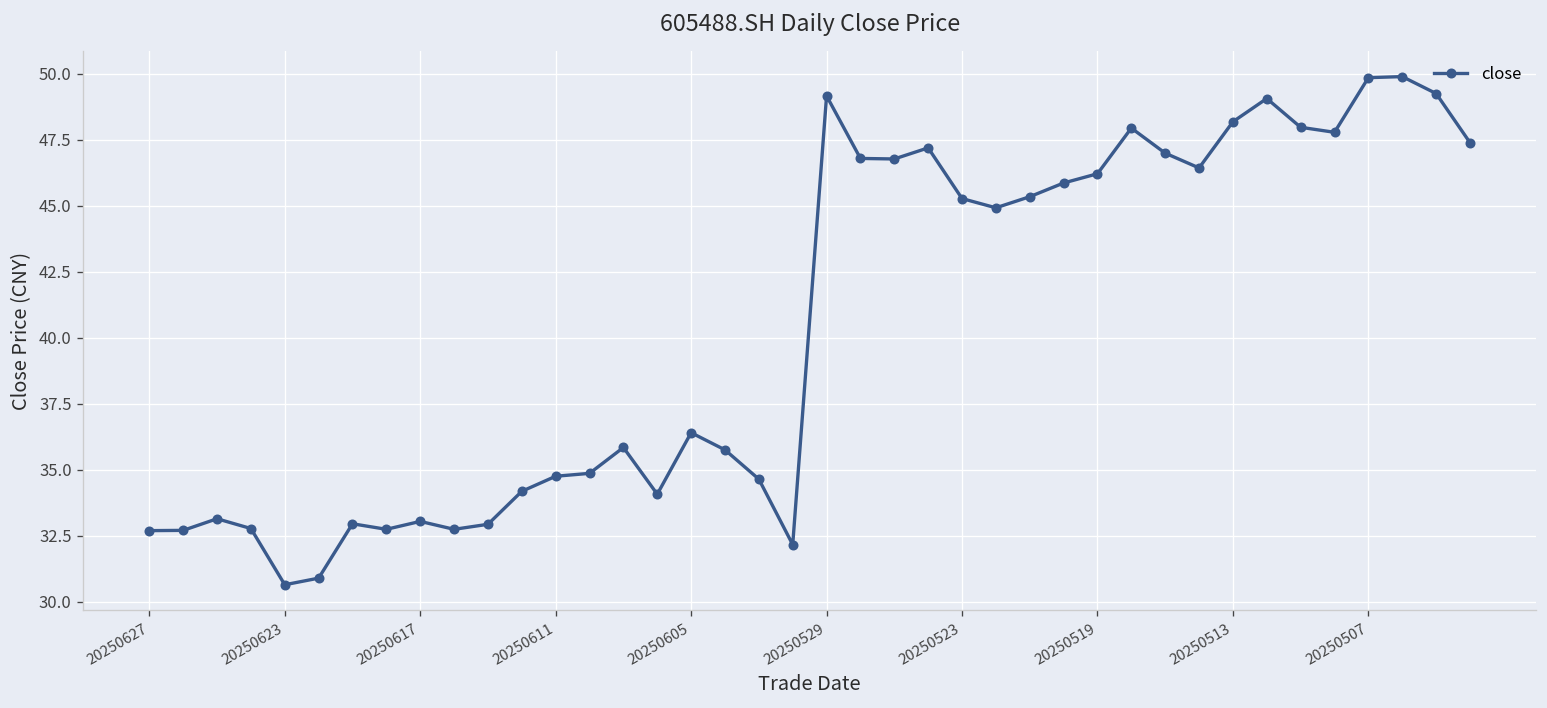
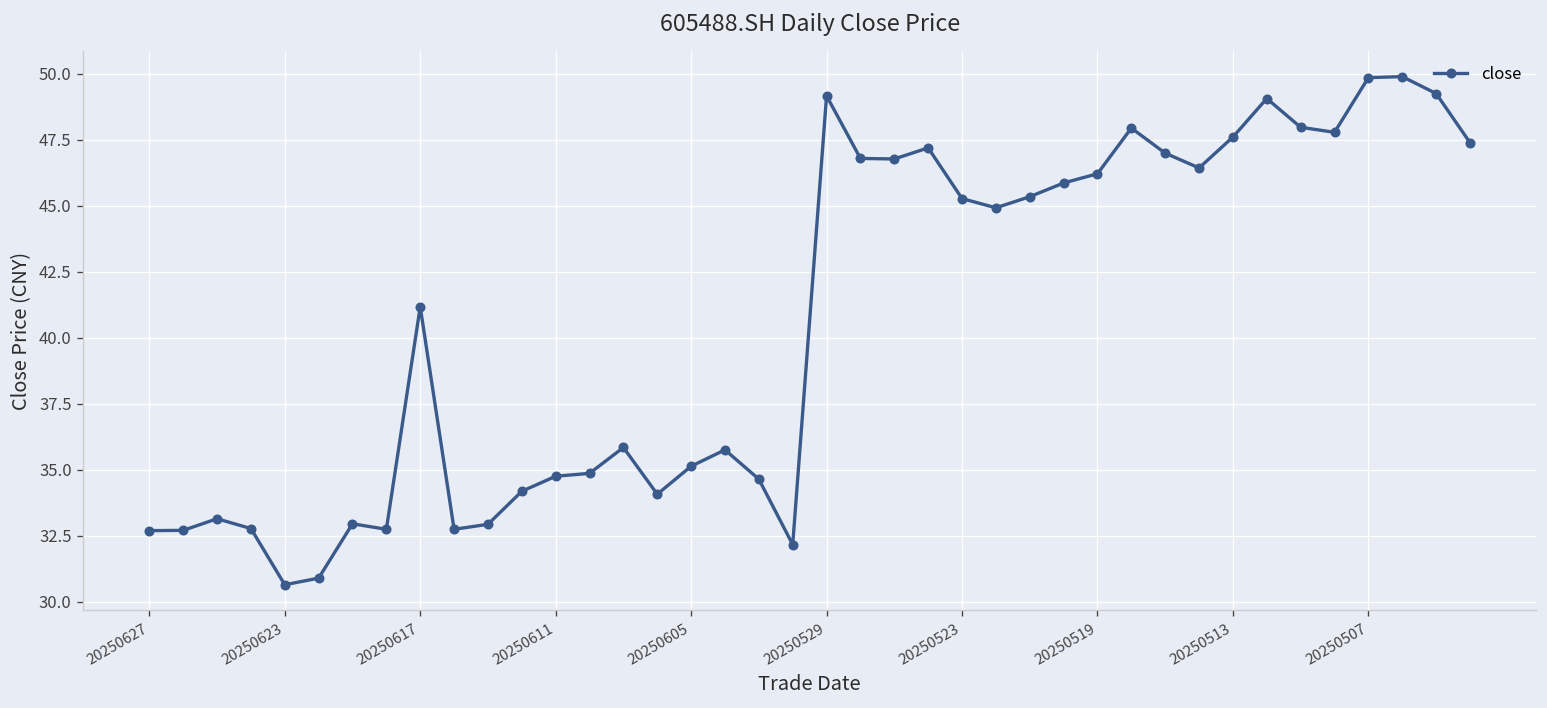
  {
    "20250627": 32.7,
    "20250623": 30.7,
-   "20250617": 33.1,
+   "20250617": 41.2,
    "20250611": 34.8,
-   "20250605": 36.4,
+   "20250605": 35.1,
    "20250529": 49.2,
    "20250523": 45.3,
    "20250519": 46.2,
-   "20250513": 48.2,
+   "20250513": 47.6,
    "20250507": 49.9
  }
